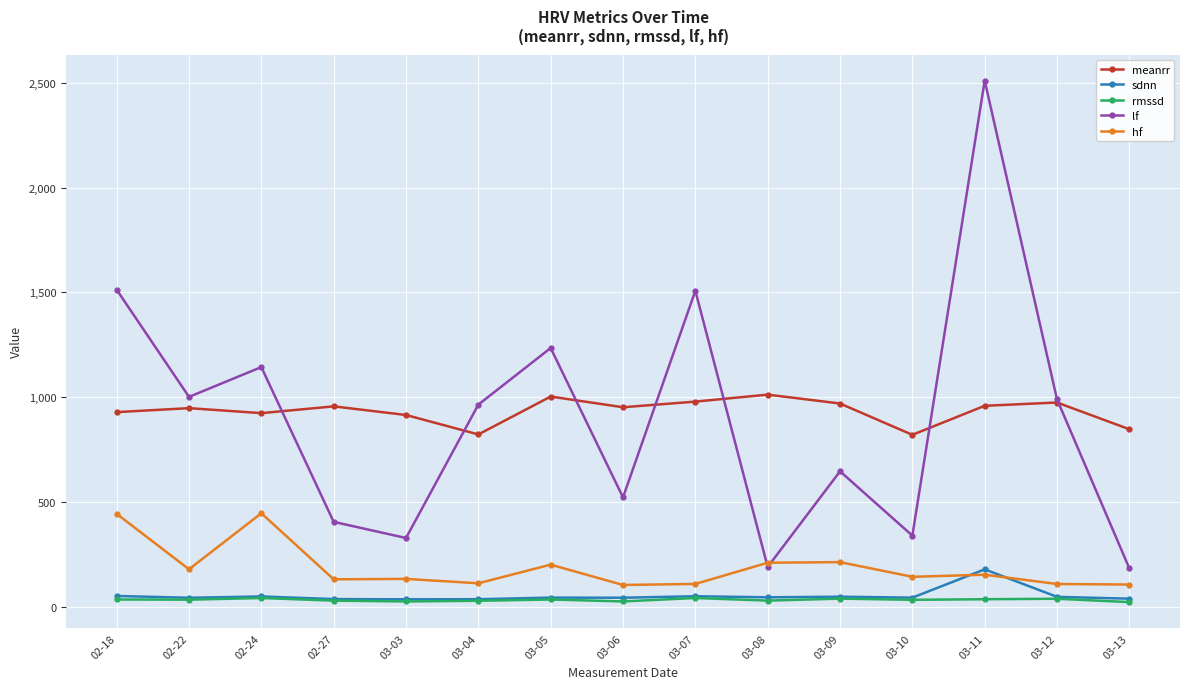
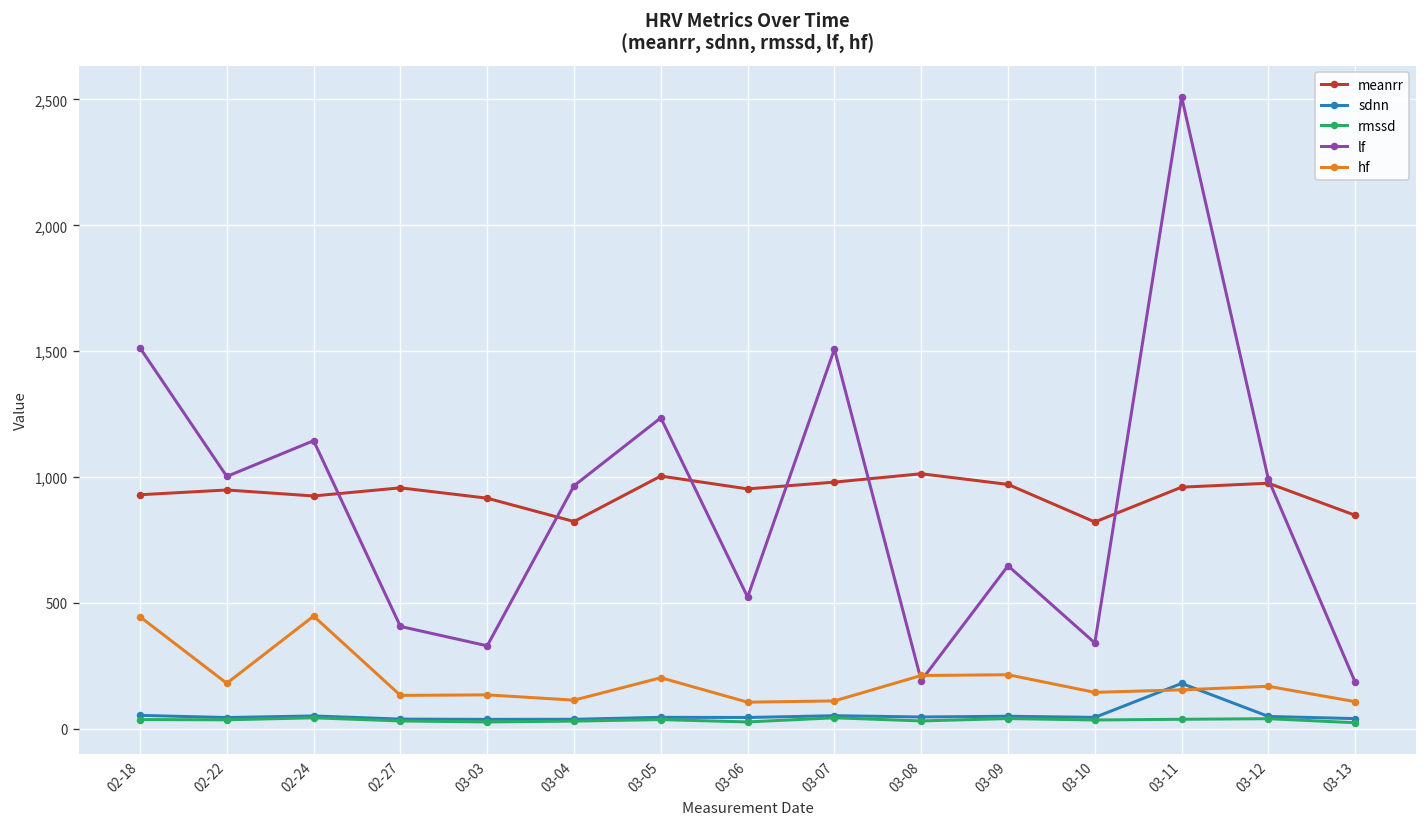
  {
    "meanrr": {
      "02-18": "930",
      "02-22": "950",
      "02-24": "920",
      "02-27": "960",
      "03-03": "920",
      "03-04": "820",
      "03-05": "1,000",
      "03-06": "950",
      "03-07": "980",
      "03-08": "1,010",
      "03-09": "970",
      "03-10": "820",
      "03-11": "960",
      "03-12": "980",
      "03-13": "850"
    },
    "sdnn": {
      "02-18": "50",
      "03-06": "40",
      "03-08": "50",
      "03-11": "180",
      "03-13": "40"
    },
    "rmssd": {
      "02-18": "40",
      "03-06": "30",
      "03-08": "30",
      "03-11": "40",
      "03-13": "20"
    },
    "lf": {
      "02-18": "1,510",
      "02-22": "1,000",
      "02-24": "1,140",
      "02-27": "410",
      "03-03": "330",
      "03-04": "970",
      "03-05": "1,240",
      "03-06": "520",
      "03-07": "1,510",
      "03-08": "190",
      "03-09": "650",
      "03-10": "340",
      "03-11": "2,510",
      "03-12": "990",
      "03-13": "180"
    },
    "hf": {
      "02-18": "440",
      "02-22": "180",
      "02-24": "450",
      "02-27": "130",
      "03-03": "130",
      "03-04": "110",
      "03-05": "200",
      "03-06": "110",
      "03-07": "110",
      "03-08": "210",
      "03-09": "210",
      "03-10": "140",
      "03-11": "150",
-     "03-12": "110",
+     "03-12": "170",
      "03-13": "110"
    }
  }
